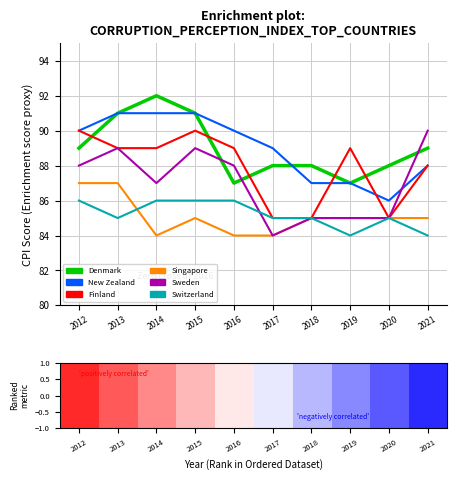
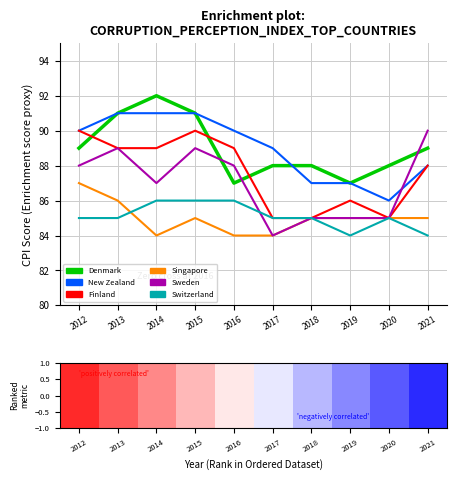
  {
    "Enrichment plot: CORRUPTION_PERCEPTION_INDEX_TOP_COUNTRIES": {
      "Denmark": {
        "2012": 89,
        "2014": 92,
        "2016": 87,
        "2017": 88,
        "2018": 88,
        "2020": 88,
        "2021": 89
      },
      "New Zealand": {
        "2014": 91,
        "2016": 90,
        "2017": 89,
        "2018": 87,
        "2020": 86
      },
      "Finland": {
        "2014": 89,
        "2015": 90,
        "2016": 89,
-       "2019": 89
+       "2019": 86
      },
      "Singapore": {
        "2012": 87,
-       "2013": 87,
+       "2013": 86,
        "2014": 84,
        "2015": 85,
        "2016": 84,
        "2021": 85
      },
      "Sweden": {
        "2012": 88,
        "2014": 87,
        "2015": 89,
        "2016": 88,
        "2021": 90
      },
      "Switzerland": {
-       "2012": 86,
+       "2012": 85,
        "2013": 85,
        "2014": 86,
        "2015": 86,
        "2016": 86,
        "2019": 84,
        "2021": 84
      }
    }
  }
